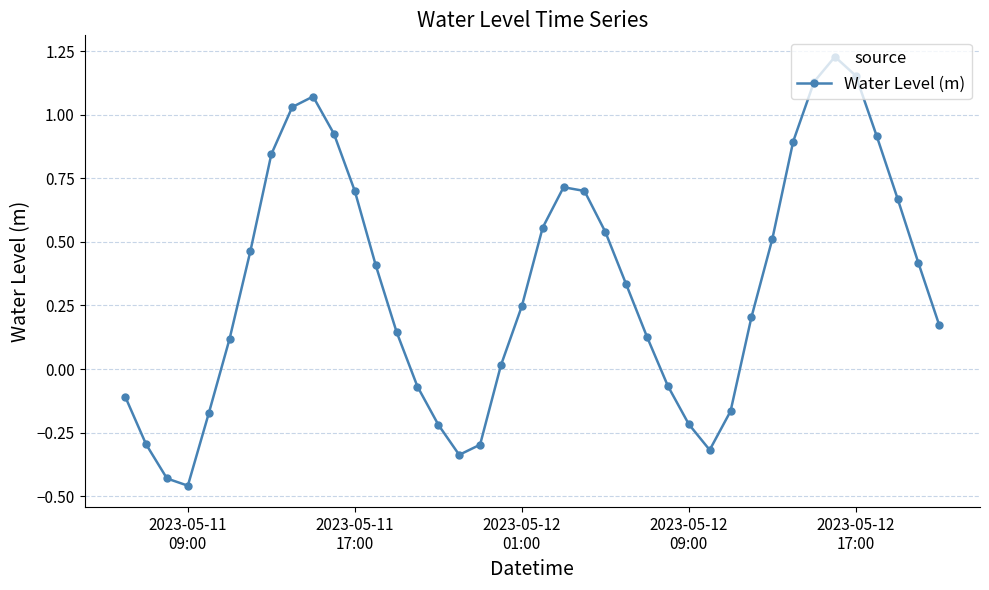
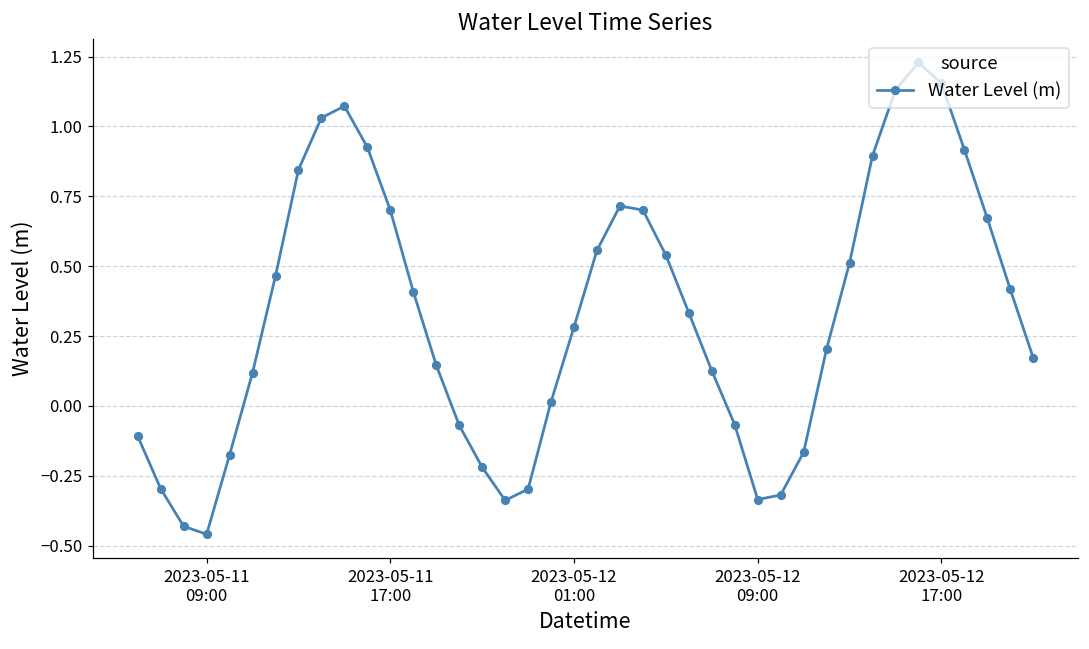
  {
    "2023-05-11 09:00": -0.46,
    "2023-05-11 17:00": 0.70,
-   "2023-05-12 01:00": 0.25,
-   "2023-05-12 09:00": -0.22
+   "2023-05-12 01:00": 0.28,
+   "2023-05-12 09:00": -0.34
  }
